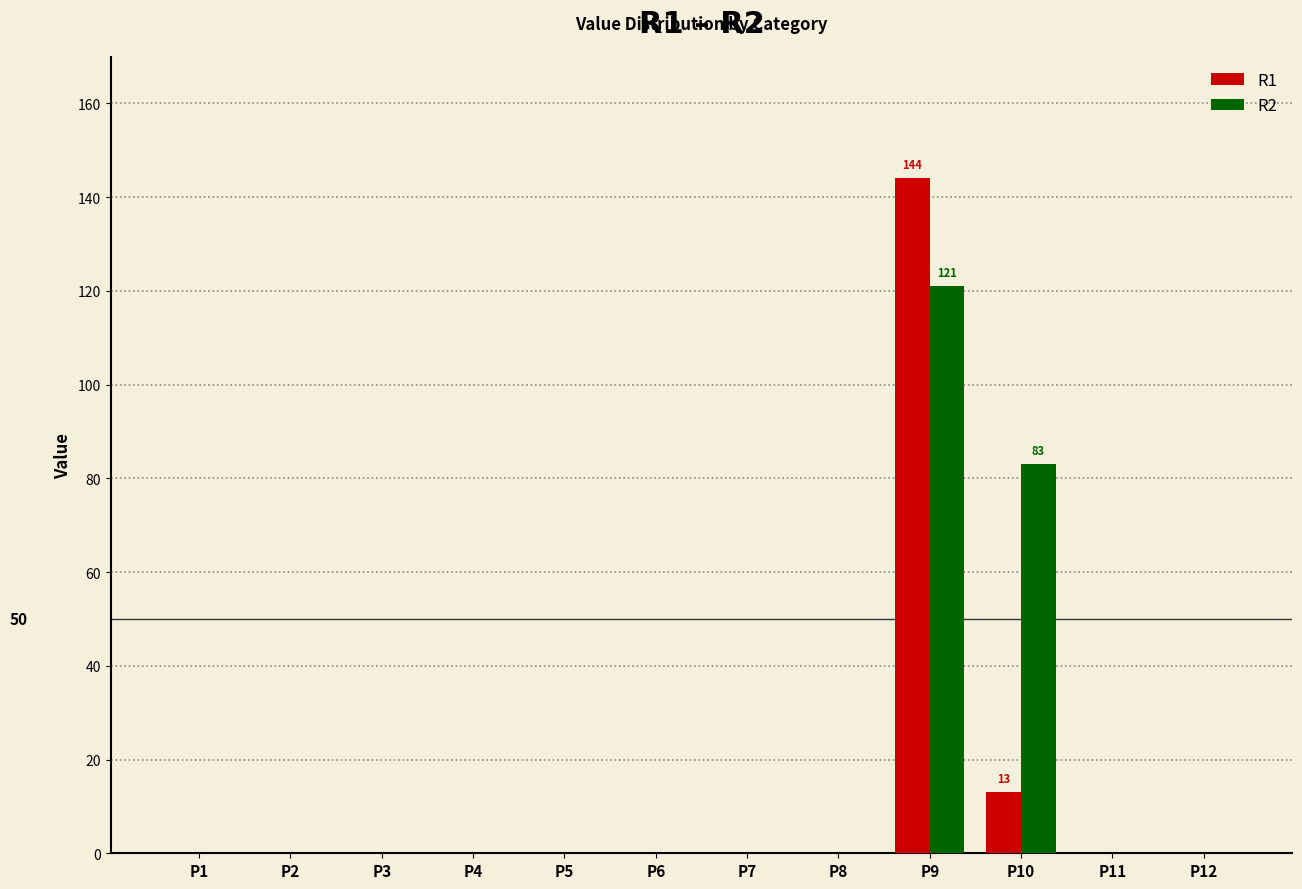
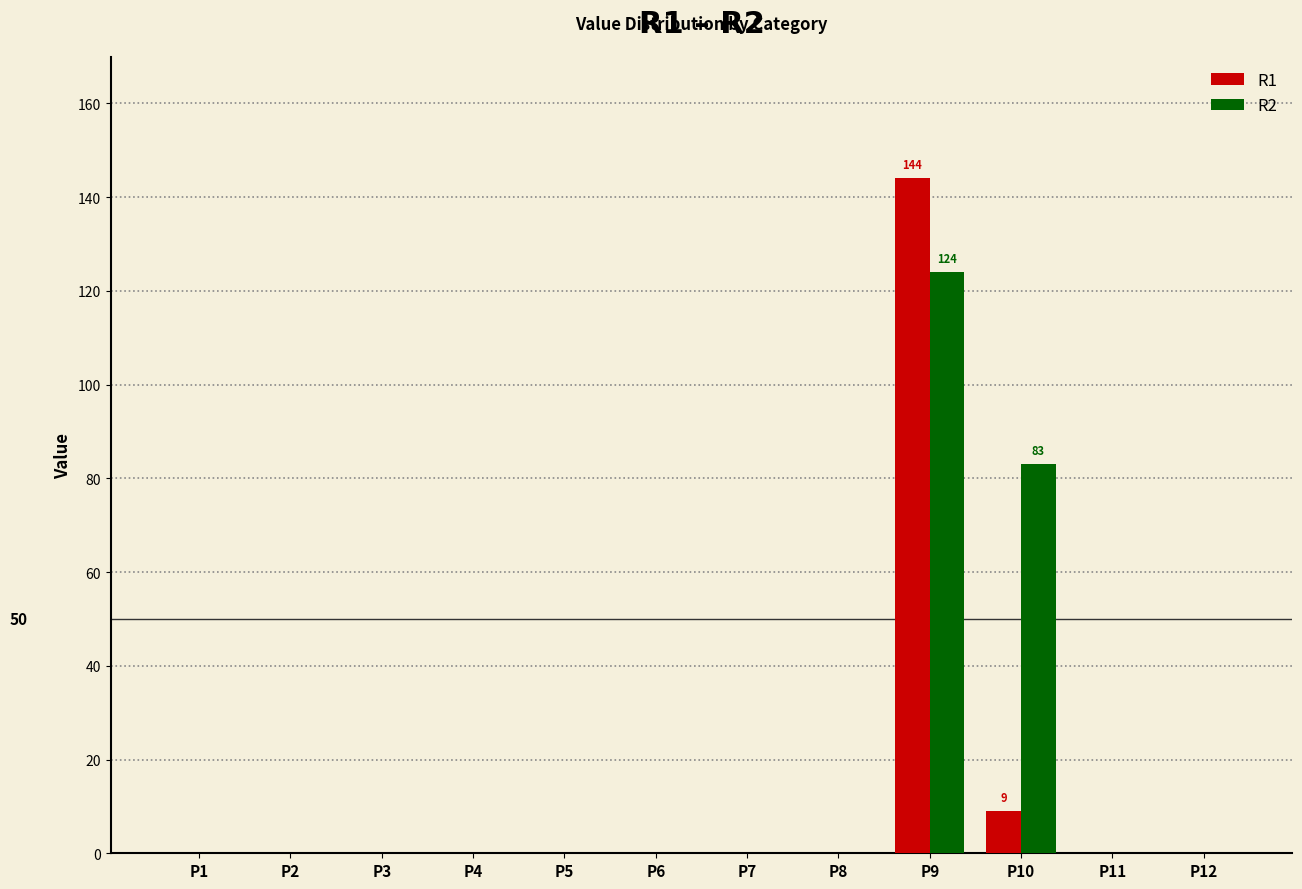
  {
    "R1": {
      "P9": 144,
-     "P10": 13
+     "P10": 9
    },
    "R2": {
-     "P9": 121,
+     "P9": 124,
      "P10": 83
    }
  }
